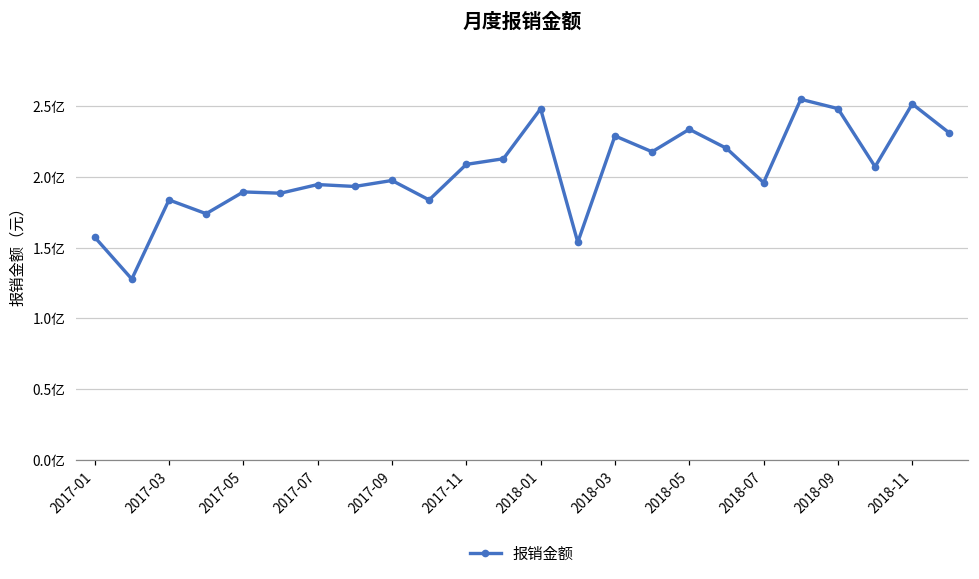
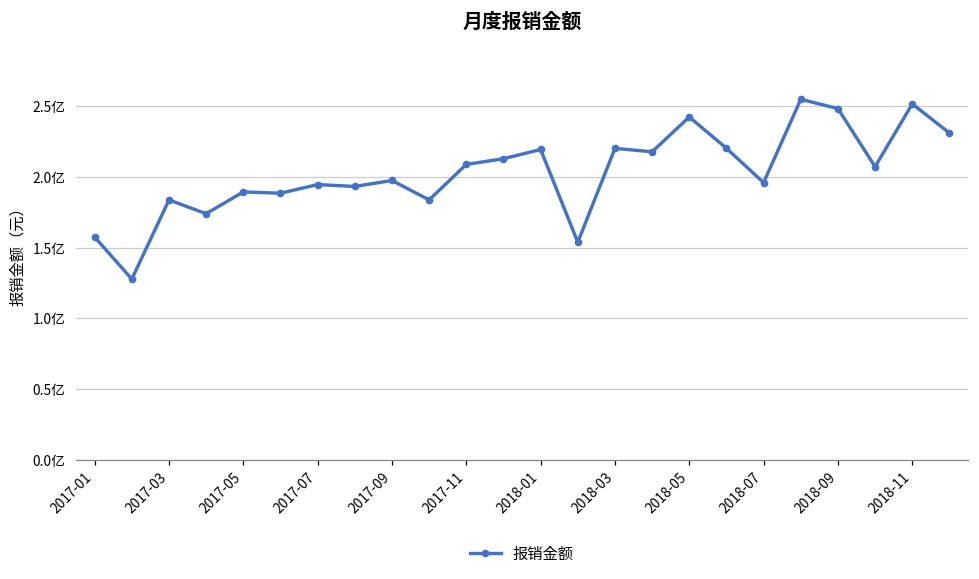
  {
    "2017-01": "1.57亿",
    "2017-03": "1.84亿",
    "2017-05": "1.89亿",
    "2017-07": "1.95亿",
    "2017-09": "1.97亿",
    "2017-11": "2.09亿",
-   "2018-01": "2.48亿",
-   "2018-03": "2.29亿",
-   "2018-05": "2.34亿",
+   "2018-01": "2.19亿",
+   "2018-03": "2.20亿",
+   "2018-05": "2.42亿",
    "2018-07": "1.96亿",
    "2018-09": "2.48亿",
    "2018-11": "2.52亿"
  }
